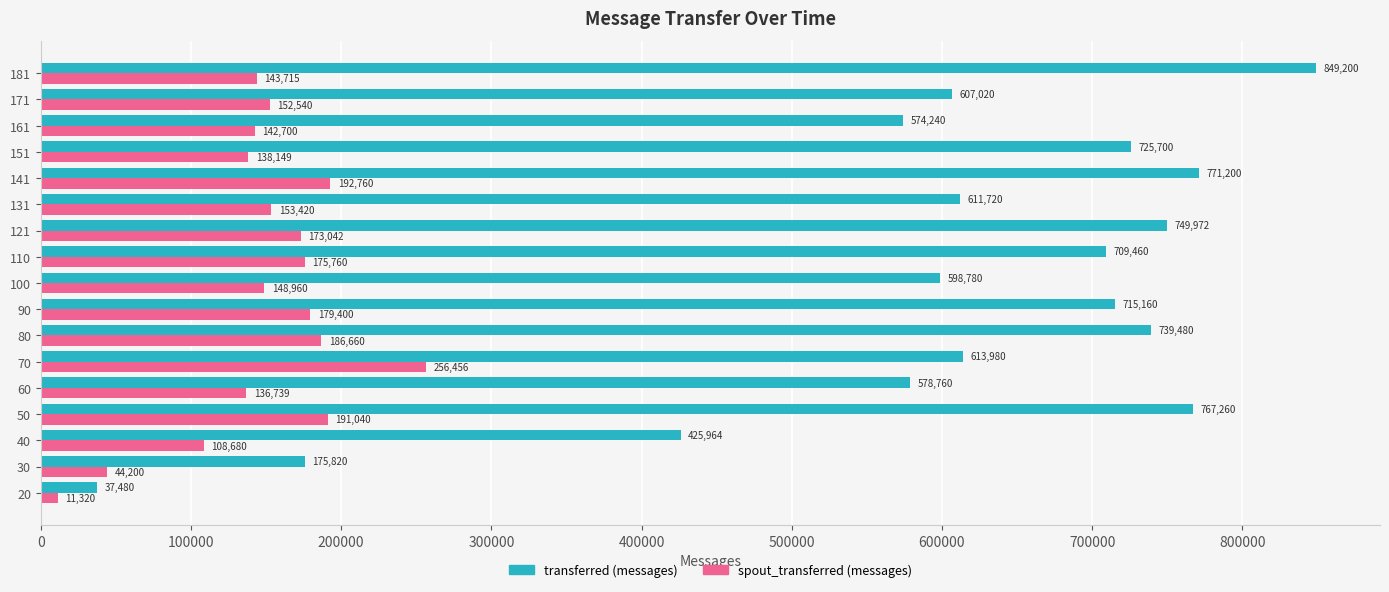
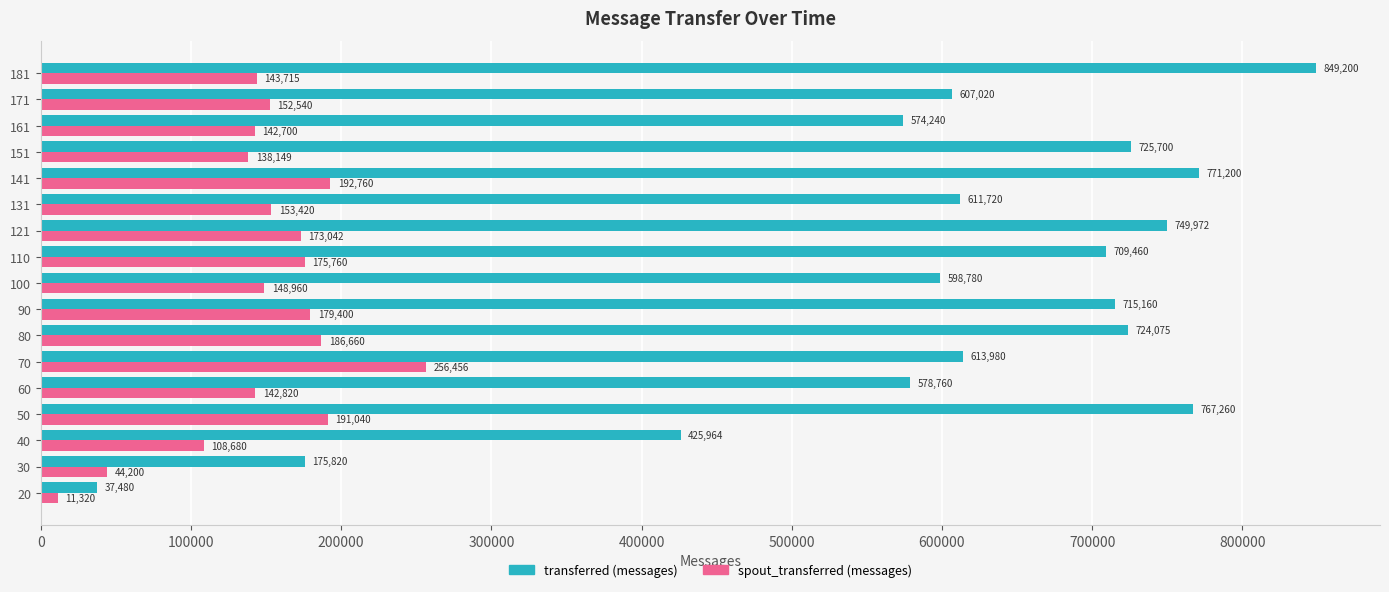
  {
    "transferred (messages)": {
      "181": "849,200",
      "171": "607,020",
      "161": "574,240",
      "151": "725,700",
      "141": "771,200",
      "131": "611,720",
      "121": "749,972",
      "110": "709,460",
      "100": "598,780",
      "90": "715,160",
-     "80": "739,480",
+     "80": "724,075",
      "70": "613,980",
      "60": "578,760",
      "50": "767,260",
      "40": "425,964",
      "30": "175,820",
      "20": "37,480"
    },
    "spout_transferred (messages)": {
      "181": "143,715",
      "171": "152,540",
      "161": "142,700",
      "151": "138,149",
      "141": "192,760",
      "131": "153,420",
      "121": "173,042",
      "110": "175,760",
      "100": "148,960",
      "90": "179,400",
      "80": "186,660",
      "70": "256,456",
-     "60": "136,739",
+     "60": "142,820",
      "50": "191,040",
      "40": "108,680",
      "30": "44,200",
      "20": "11,320"
    }
  }
